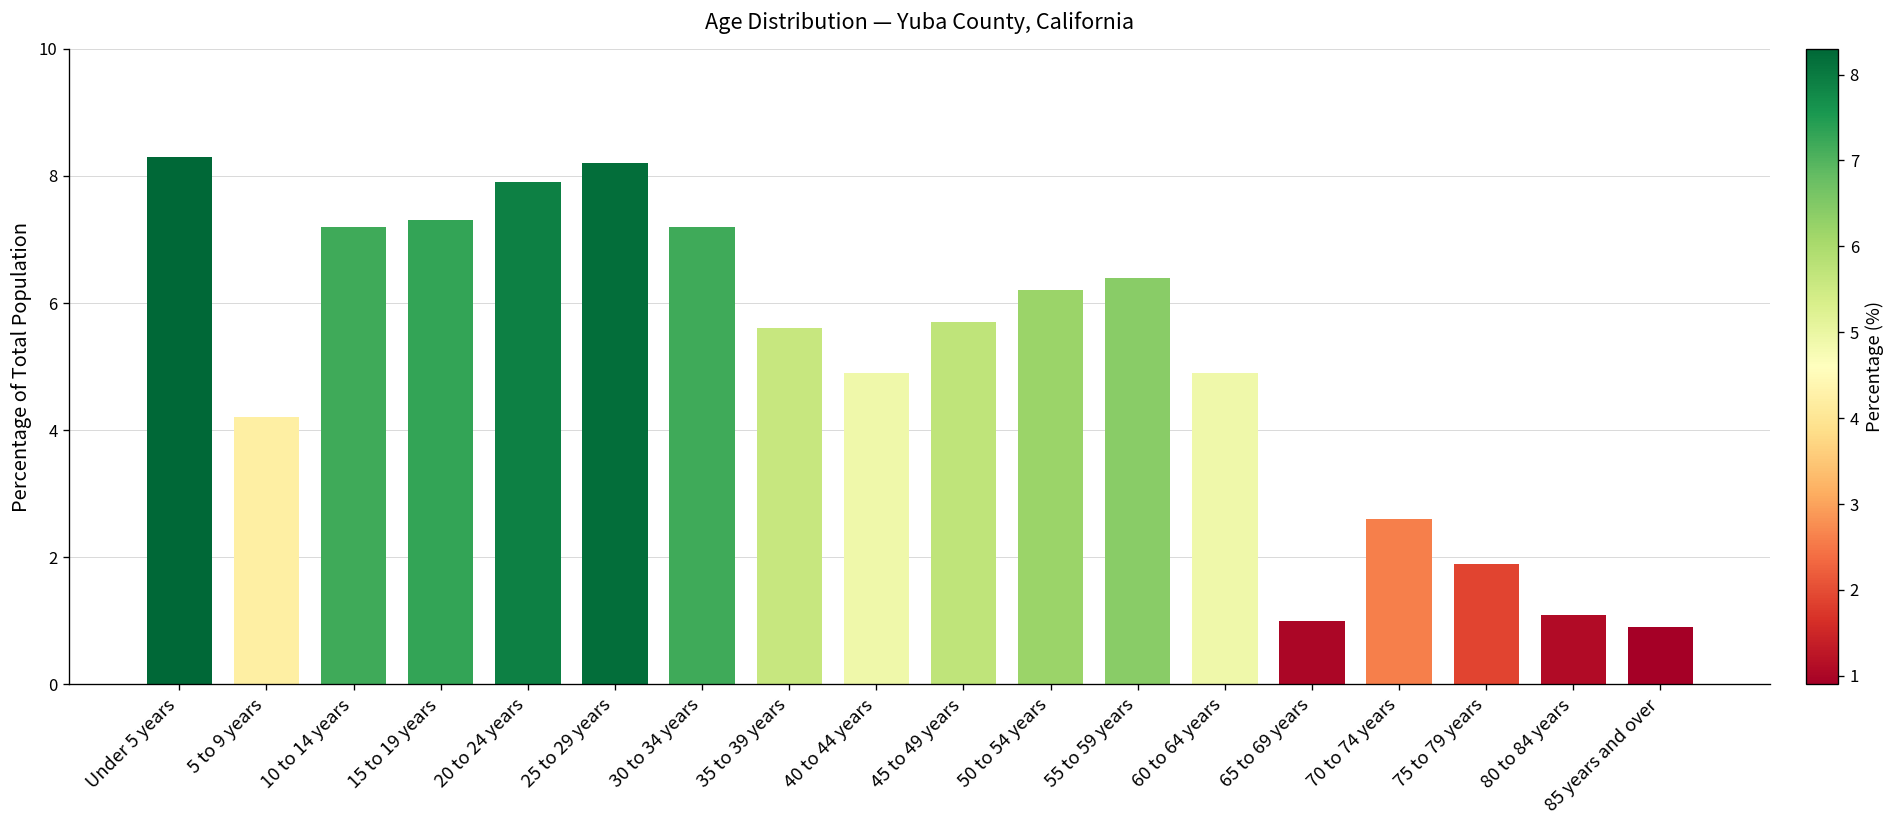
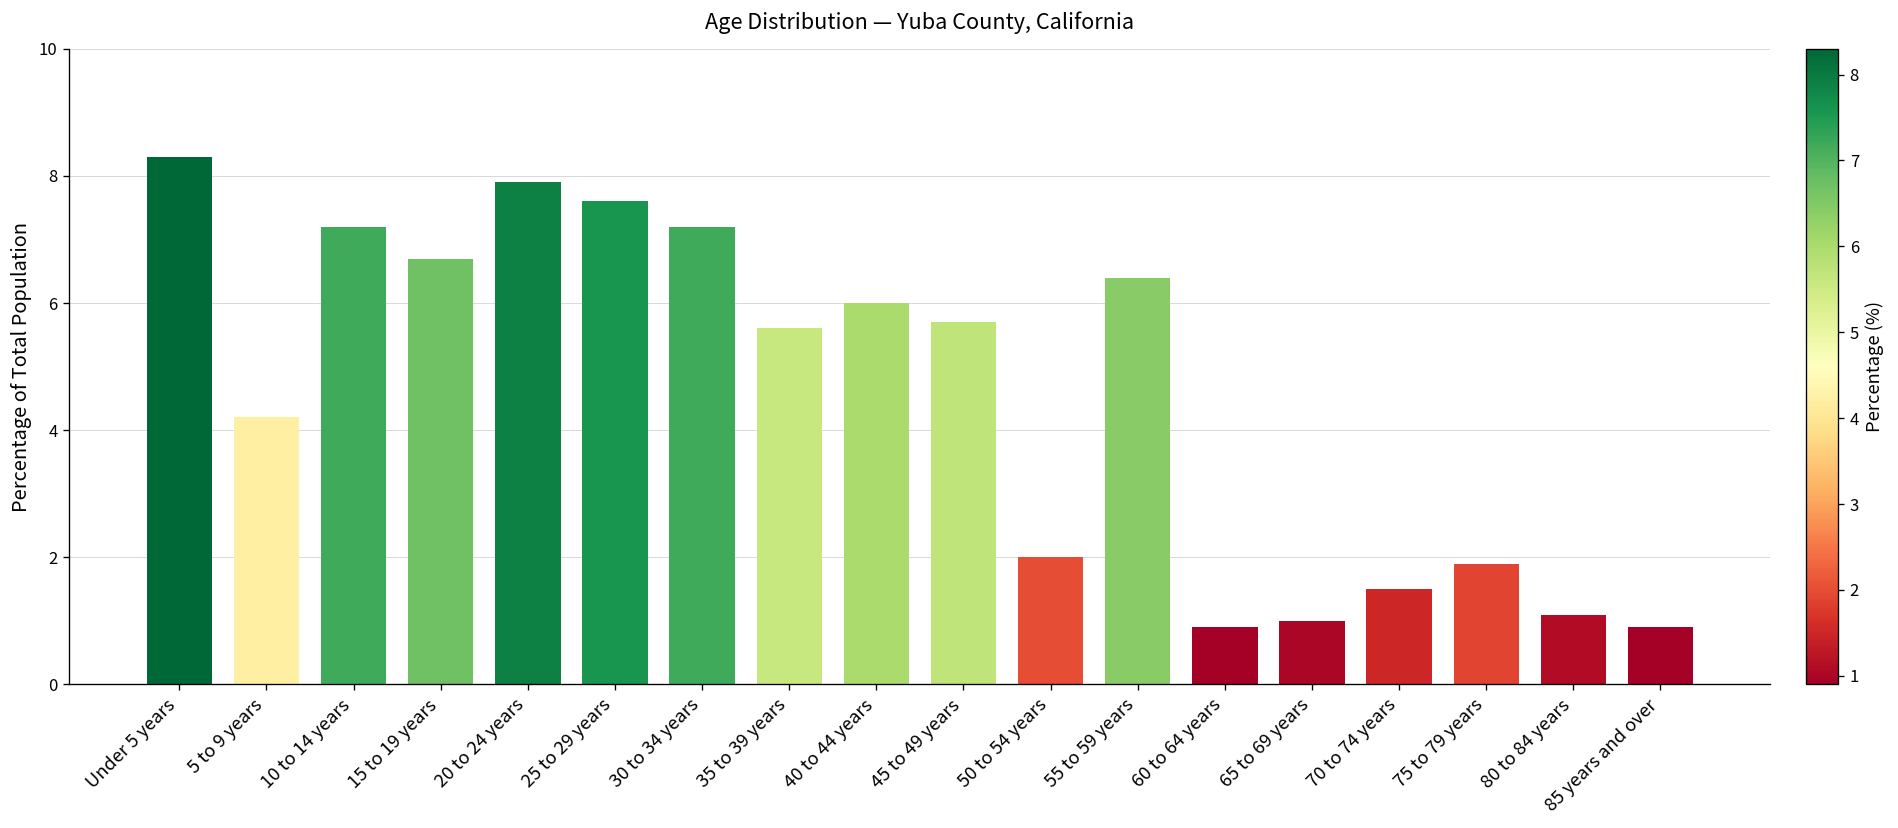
  {
    "Under 5 years": 8.3,
    "5 to 9 years": 4.2,
    "10 to 14 years": 7.2,
-   "15 to 19 years": 7.3,
+   "15 to 19 years": 6.7,
    "20 to 24 years": 7.9,
-   "25 to 29 years": 8.2,
+   "25 to 29 years": 7.6,
    "30 to 34 years": 7.2,
    "35 to 39 years": 5.6,
-   "40 to 44 years": 4.9,
+   "40 to 44 years": 6.0,
    "45 to 49 years": 5.7,
-   "50 to 54 years": 6.2,
+   "50 to 54 years": 2.0,
    "55 to 59 years": 6.4,
-   "60 to 64 years": 4.9,
+   "60 to 64 years": 0.9,
    "65 to 69 years": 1.0,
-   "70 to 74 years": 2.6,
+   "70 to 74 years": 1.5,
    "75 to 79 years": 1.9,
    "80 to 84 years": 1.1,
    "85 years and over": 0.9
  }
